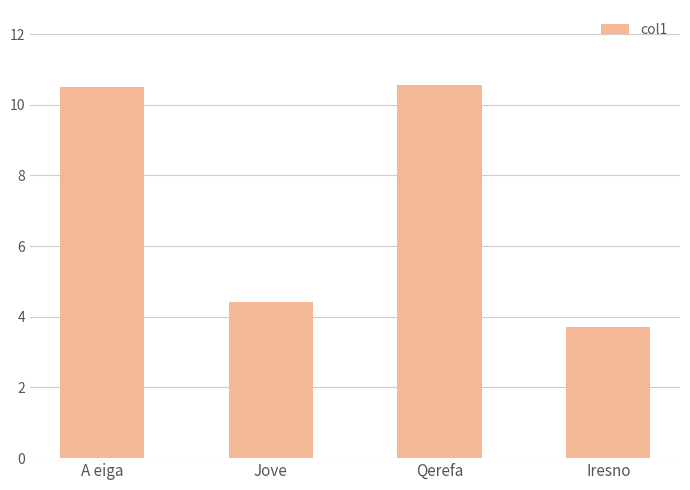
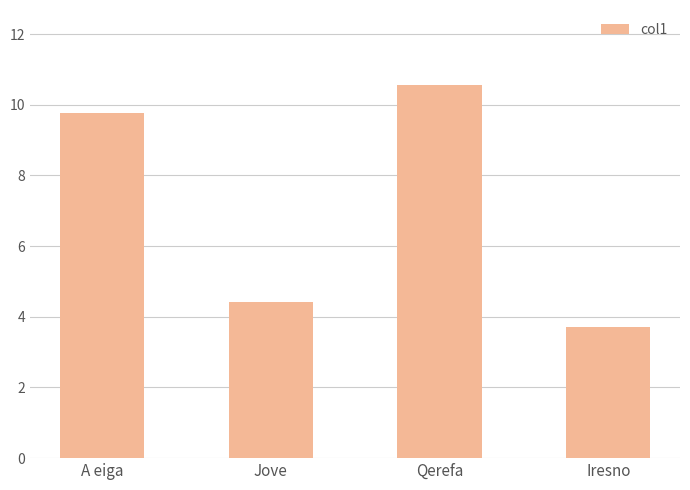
  {
-   "A eiga": 10.5,
+   "A eiga": 9.8,
    "Jove": 4.4,
    "Qerefa": 10.6,
    "Iresno": 3.7
  }
